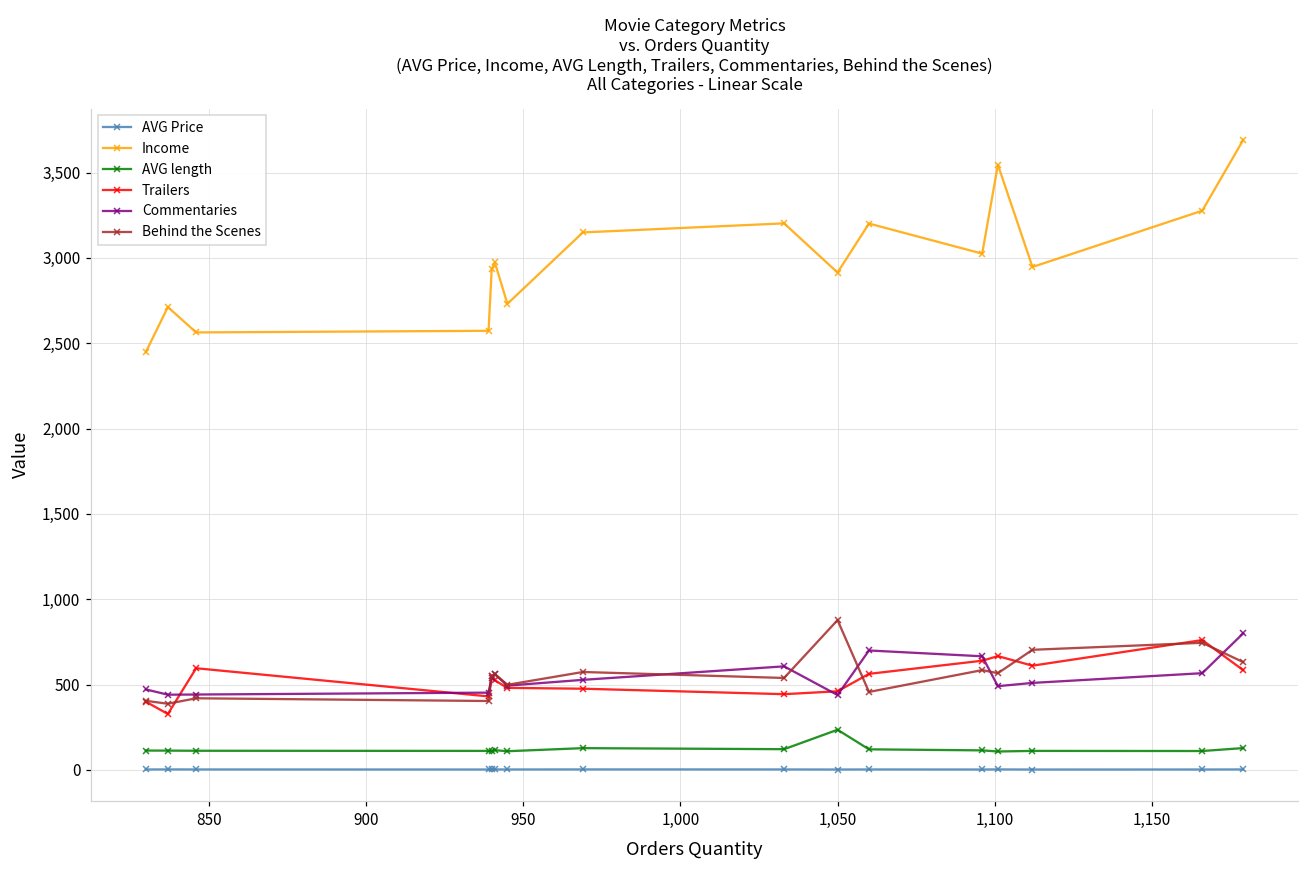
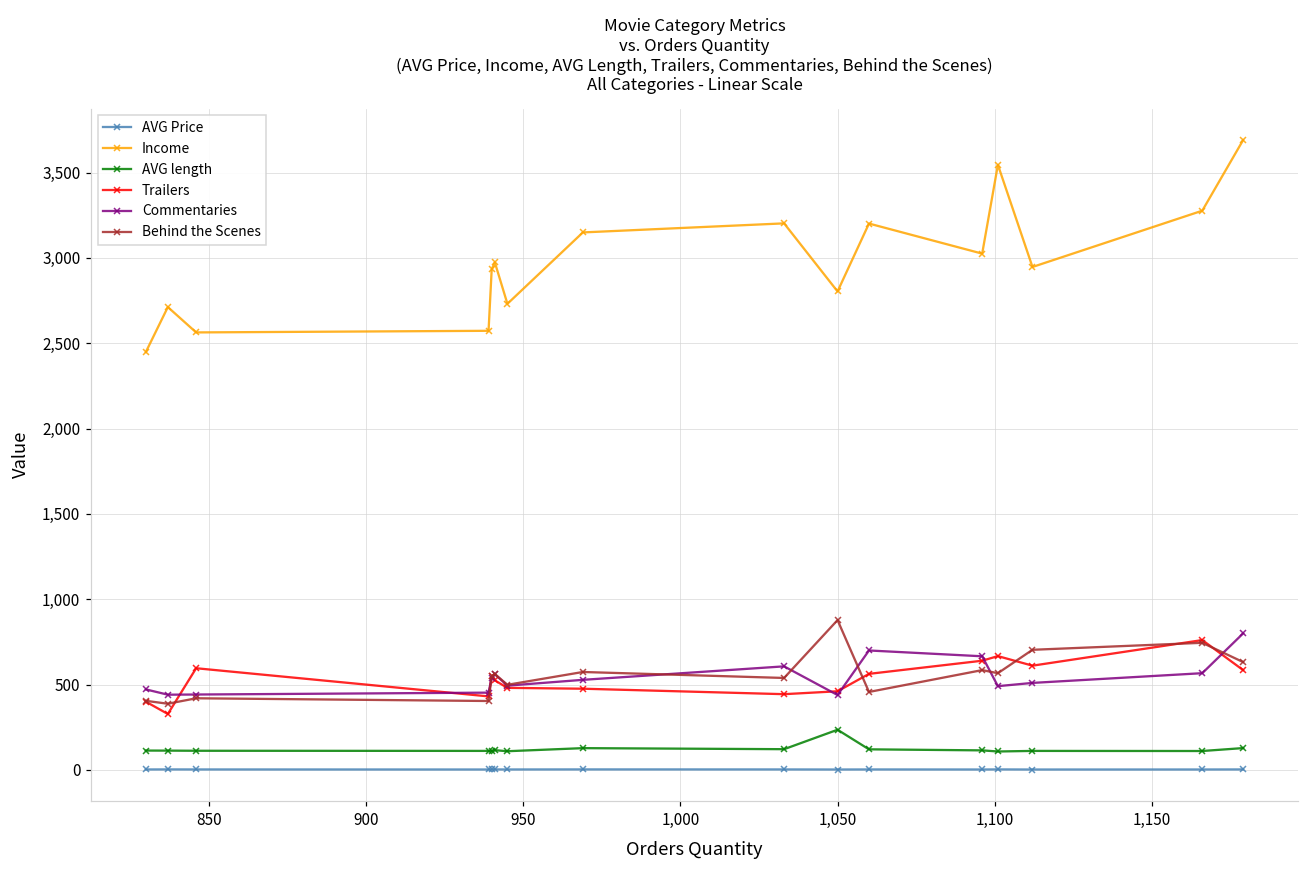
  {
    "AVG Price": {
      "1,050": "0"
    },
    "Income": {
-     "1,050": "2,910"
+     "1,050": "2,800"
    },
    "AVG length": {
      "1,050": "240"
    },
    "Trailers": {
      "1,050": "460"
    },
    "Commentaries": {
      "1,050": "440"
    },
    "Behind the Scenes": {
      "1,050": "880"
    }
  }
